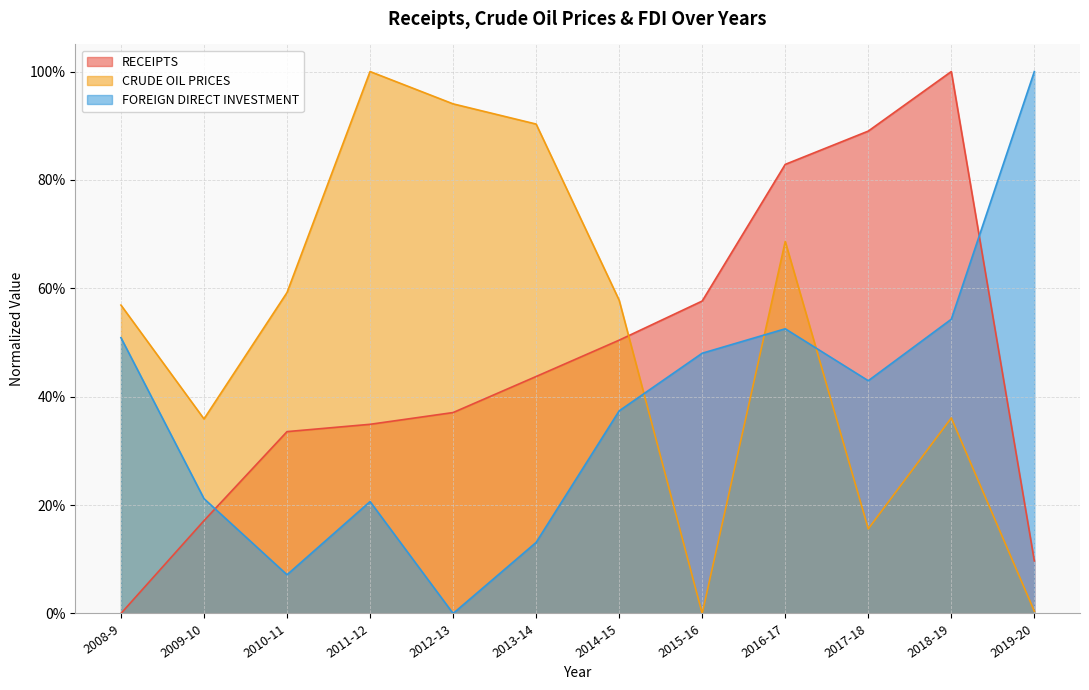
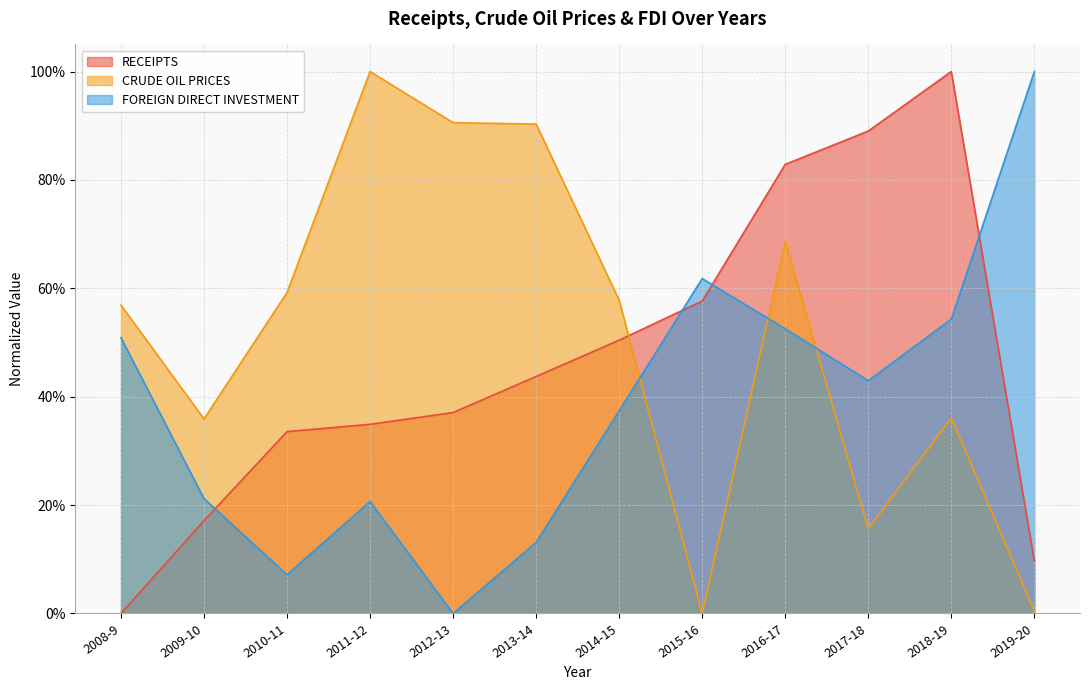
  {
    "RECEIPTS": {
      "2008-9": "0%",
      "2009-10": "17%",
      "2010-11": "34%",
      "2011-12": "35%",
      "2012-13": "37%",
      "2013-14": "44%",
      "2014-15": "50%",
      "2015-16": "58%",
      "2016-17": "83%",
      "2017-18": "89%",
      "2018-19": "100%",
      "2019-20": "10%"
    },
    "CRUDE OIL PRICES": {
      "2008-9": "57%",
      "2009-10": "36%",
      "2010-11": "59%",
      "2011-12": "100%",
-     "2012-13": "94%",
+     "2012-13": "91%",
      "2013-14": "90%",
      "2014-15": "58%",
      "2015-16": "0%",
      "2016-17": "69%",
      "2017-18": "16%",
      "2018-19": "36%",
      "2019-20": "0%"
    },
    "FOREIGN DIRECT INVESTMENT": {
      "2008-9": "51%",
      "2009-10": "21%",
      "2010-11": "7%",
      "2011-12": "21%",
      "2012-13": "0%",
      "2013-14": "13%",
      "2014-15": "37%",
-     "2015-16": "48%",
+     "2015-16": "62%",
      "2016-17": "53%",
      "2017-18": "43%",
      "2018-19": "54%",
      "2019-20": "100%"
    }
  }
